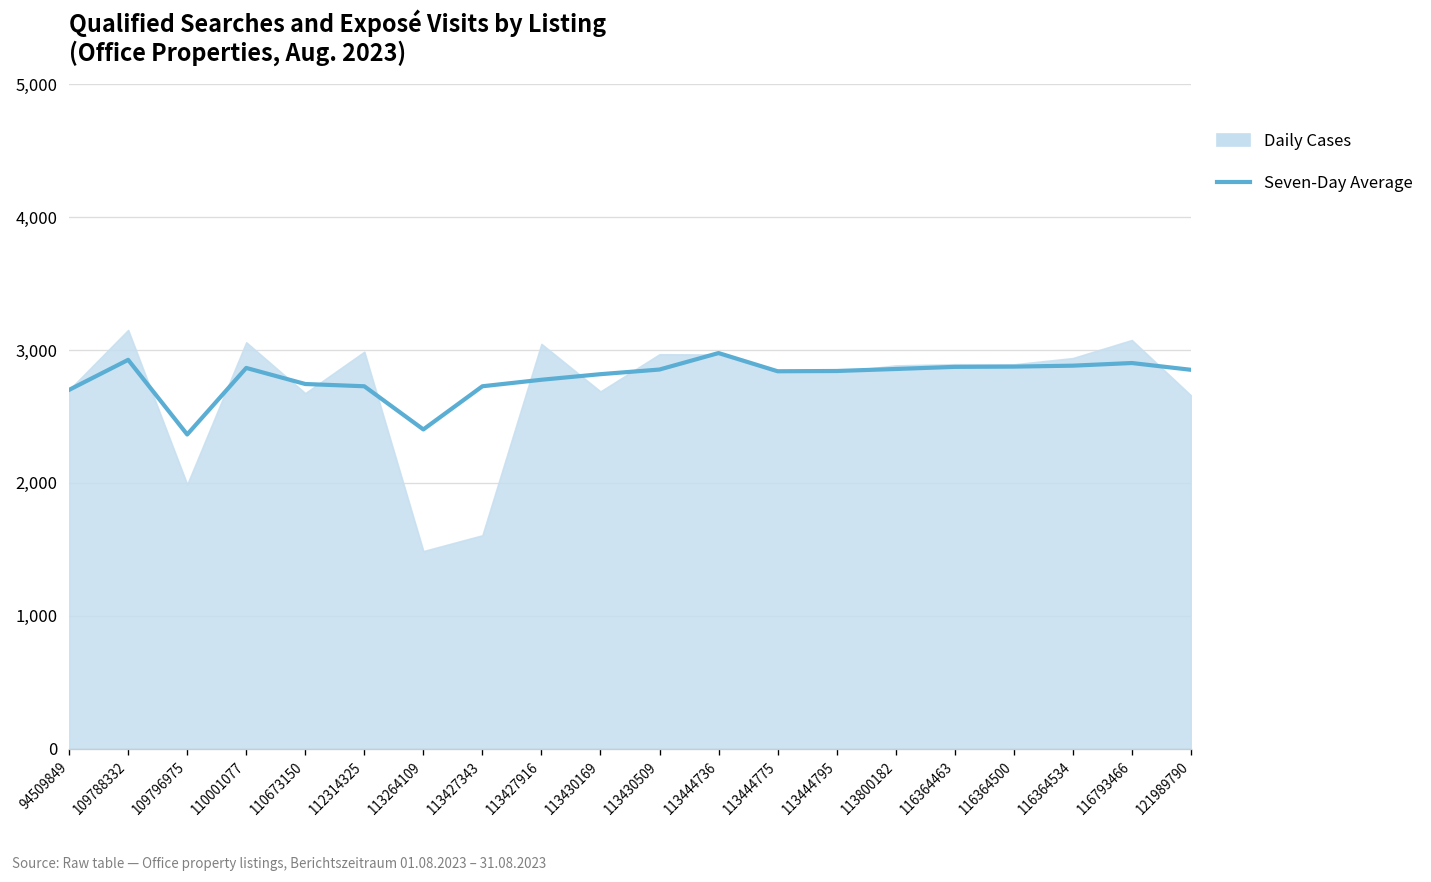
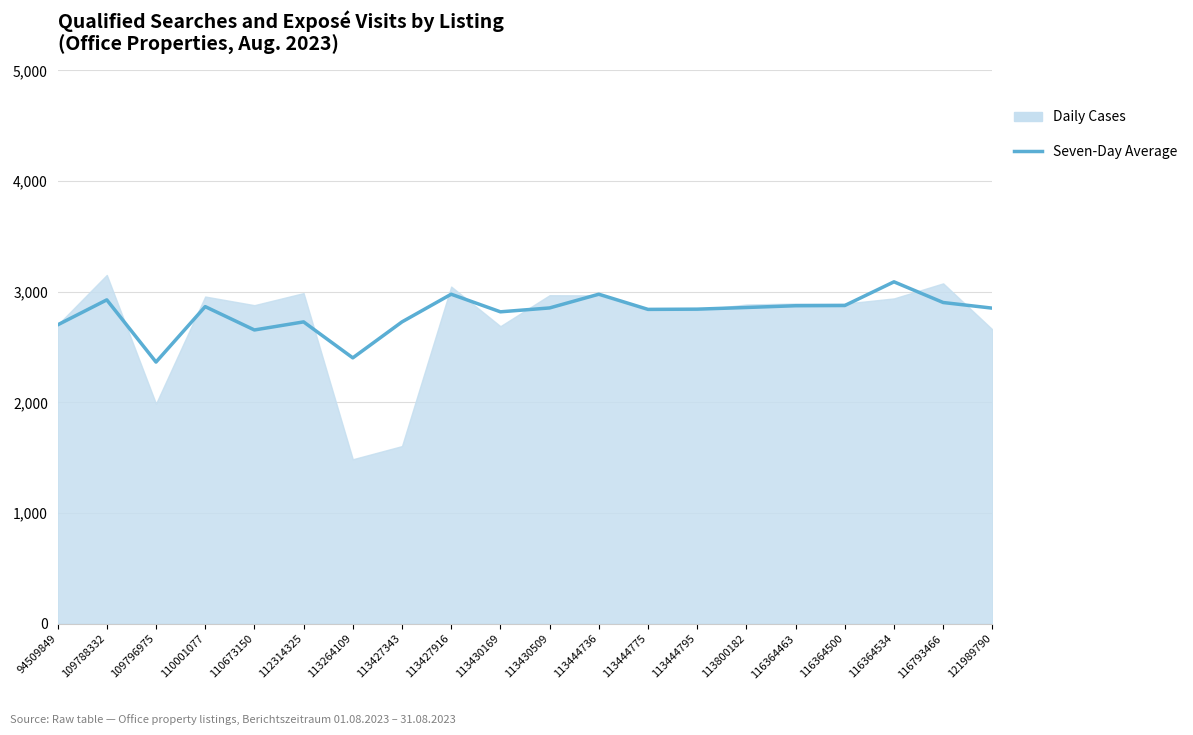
  {
    "Daily Cases": {
      "109788332": "3,150",
      "109796975": "1,990",
-     "110001077": "3,060",
-     "110673150": "2,680",
+     "110001077": "2,960",
+     "110673150": "2,880",
      "112314325": "2,990",
      "113264109": "1,490",
      "113427343": "1,610",
      "113427916": "3,050",
      "113430169": "2,690",
      "113430509": "2,970",
      "113800182": "2,880",
      "116364534": "2,940",
      "116793466": "3,080",
      "121989790": "2,660"
    },
    "Seven-Day Average": {
      "109788332": "2,930",
      "109796975": "2,360",
      "110001077": "2,870",
-     "110673150": "2,740",
+     "110673150": "2,650",
      "112314325": "2,730",
      "113264109": "2,400",
      "113427343": "2,730",
-     "113427916": "2,780",
+     "113427916": "2,980",
      "113430169": "2,820",
      "113430509": "2,850",
      "113800182": "2,860",
-     "116364534": "2,880",
+     "116364534": "3,090",
      "116793466": "2,900",
      "121989790": "2,850"
    }
  }
